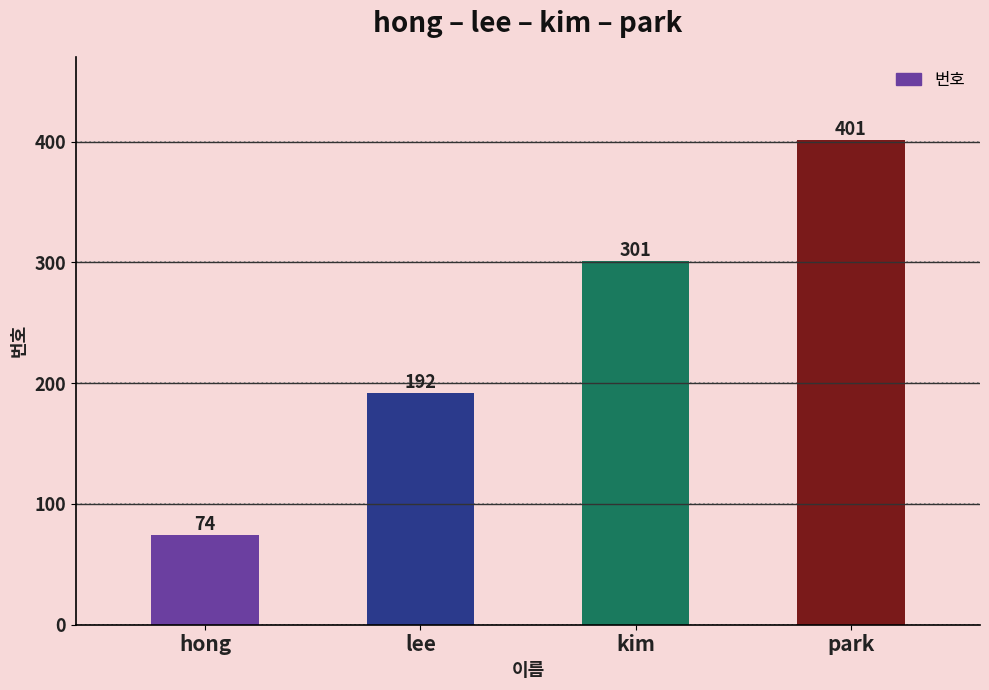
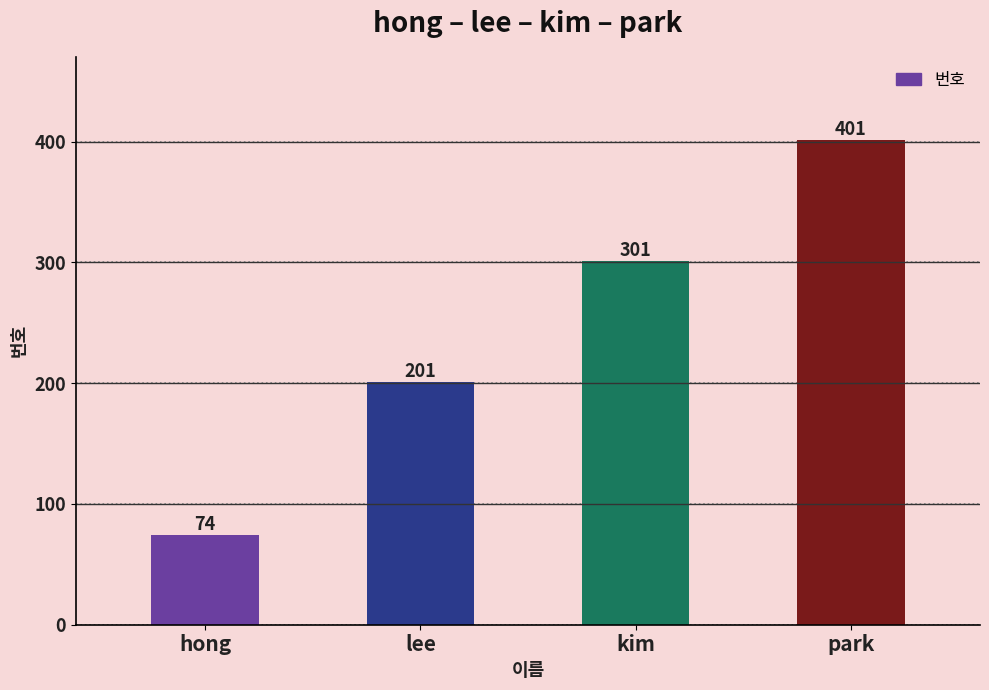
  {
    "hong": 74,
-   "lee": 192,
+   "lee": 201,
    "kim": 301,
    "park": 401
  }
